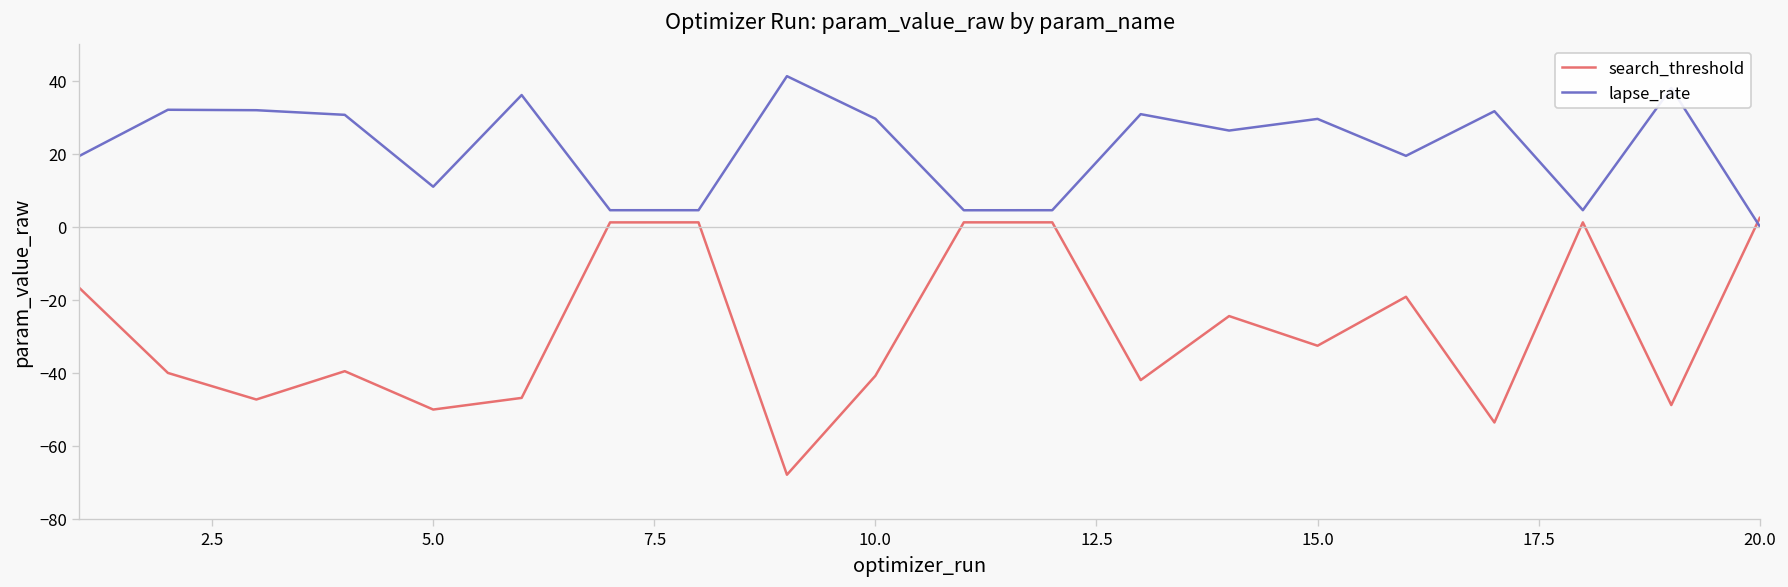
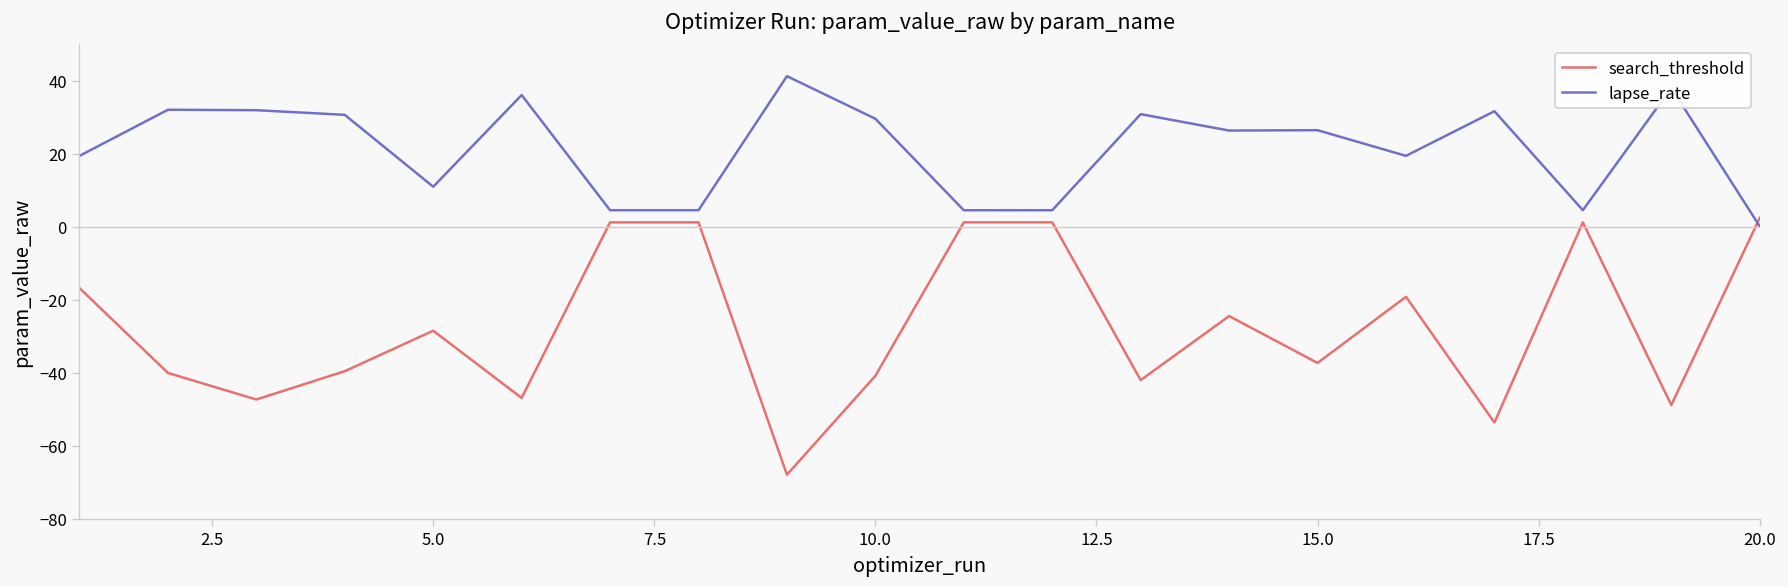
  {
    "search_threshold": {
-     "5.0": -50,
+     "5.0": -28,
      "10.0": -41,
-     "15.0": -33,
+     "15.0": -37,
      "20.0": 2
    },
    "lapse_rate": {
      "5.0": 11,
      "10.0": 30,
-     "15.0": 30,
+     "15.0": 26,
      "20.0": 0
    }
  }
